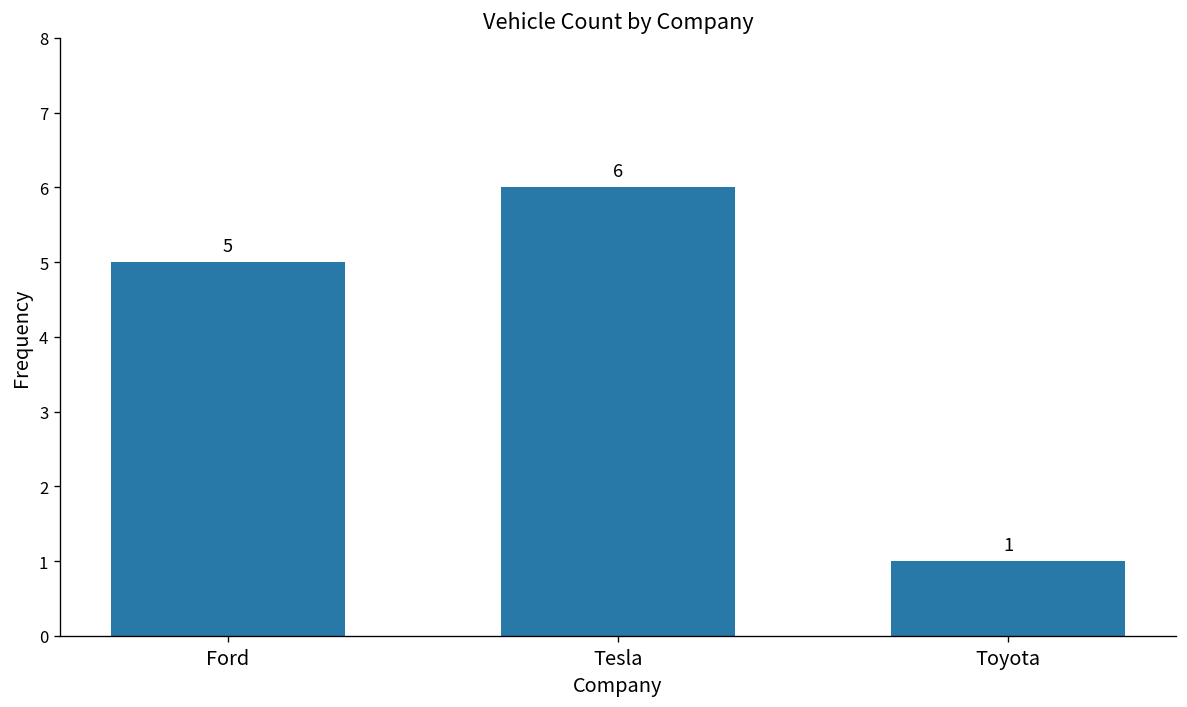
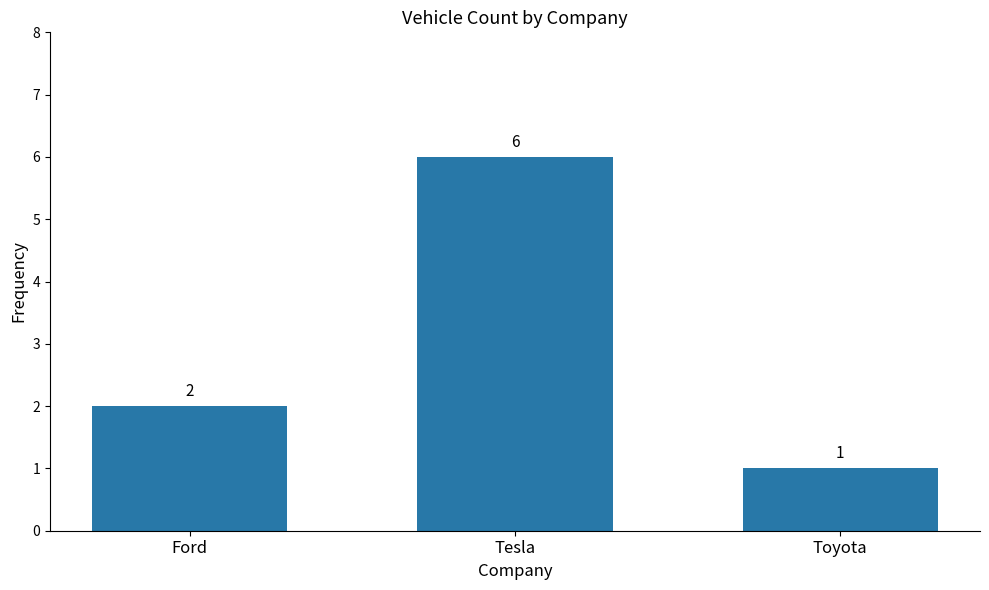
  {
-   "Ford": 5,
+   "Ford": 2,
    "Tesla": 6,
    "Toyota": 1
  }
